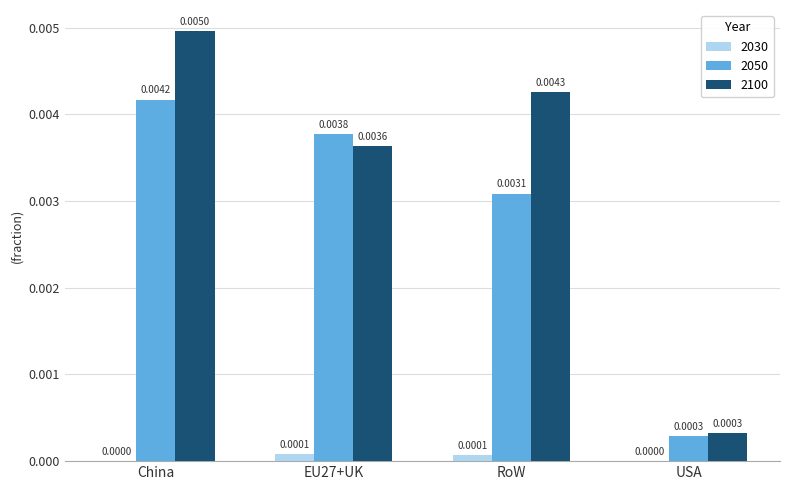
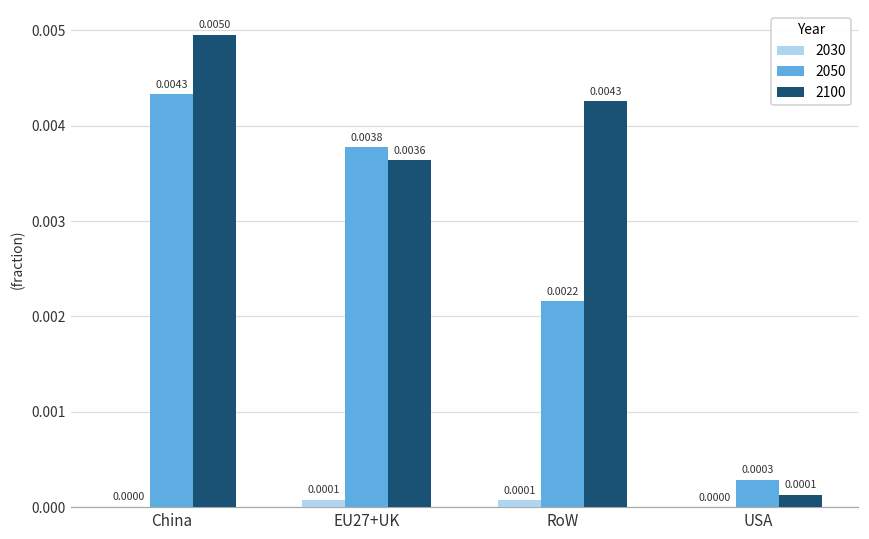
  {
    "2030": {
      "China": 0.0000,
      "EU27+UK": 0.0001,
      "RoW": 0.0001,
      "USA": 0.0000
    },
    "2050": {
-     "China": 0.0042,
+     "China": 0.0043,
      "EU27+UK": 0.0038,
-     "RoW": 0.0031,
+     "RoW": 0.0022,
      "USA": 0.0003
    },
    "2100": {
      "China": 0.0050,
      "EU27+UK": 0.0036,
      "RoW": 0.0043,
-     "USA": 0.0003
+     "USA": 0.0001
    }
  }
